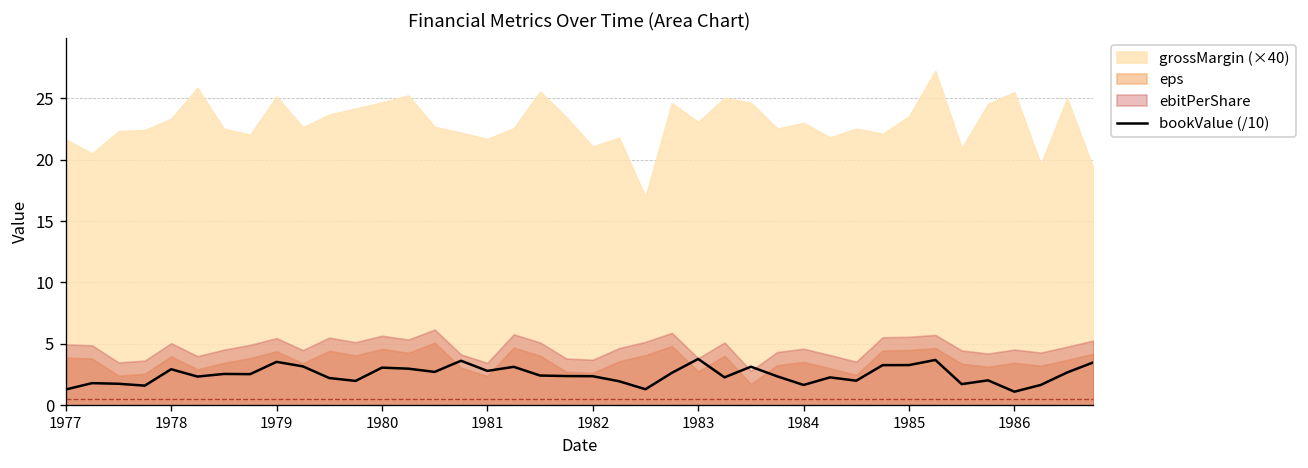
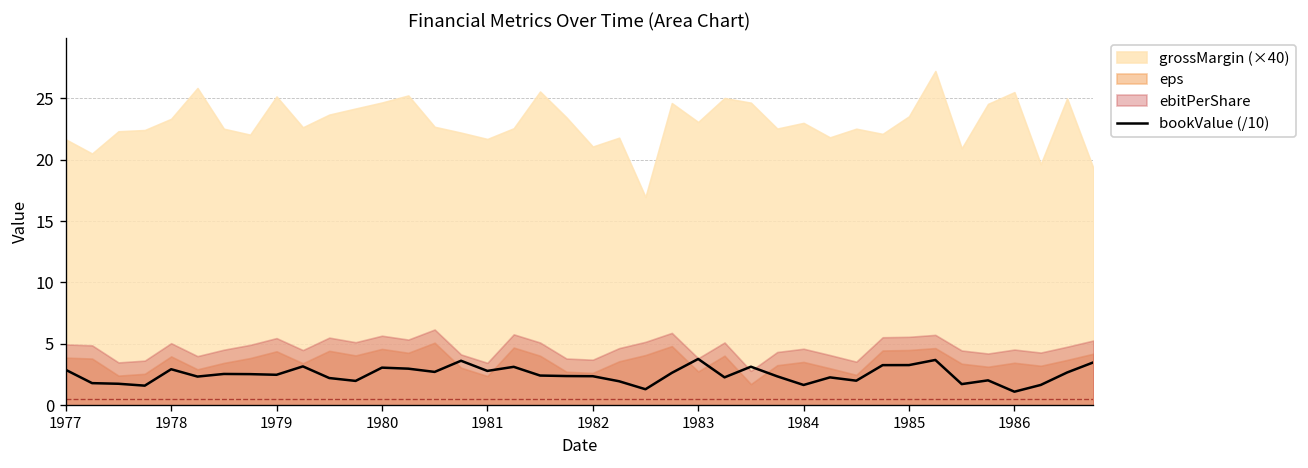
  {
    "bookValue (/10)": {
-     "1977": 1.3,
+     "1977": 2.9,
      "1978": 2.9,
-     "1979": 3.5,
+     "1979": 2.5,
      "1980": 3.1,
      "1981": 2.8,
      "1982": 2.4,
      "1984": 1.7,
      "1985": 3.3,
      "1986": 1.1
    }
  }
